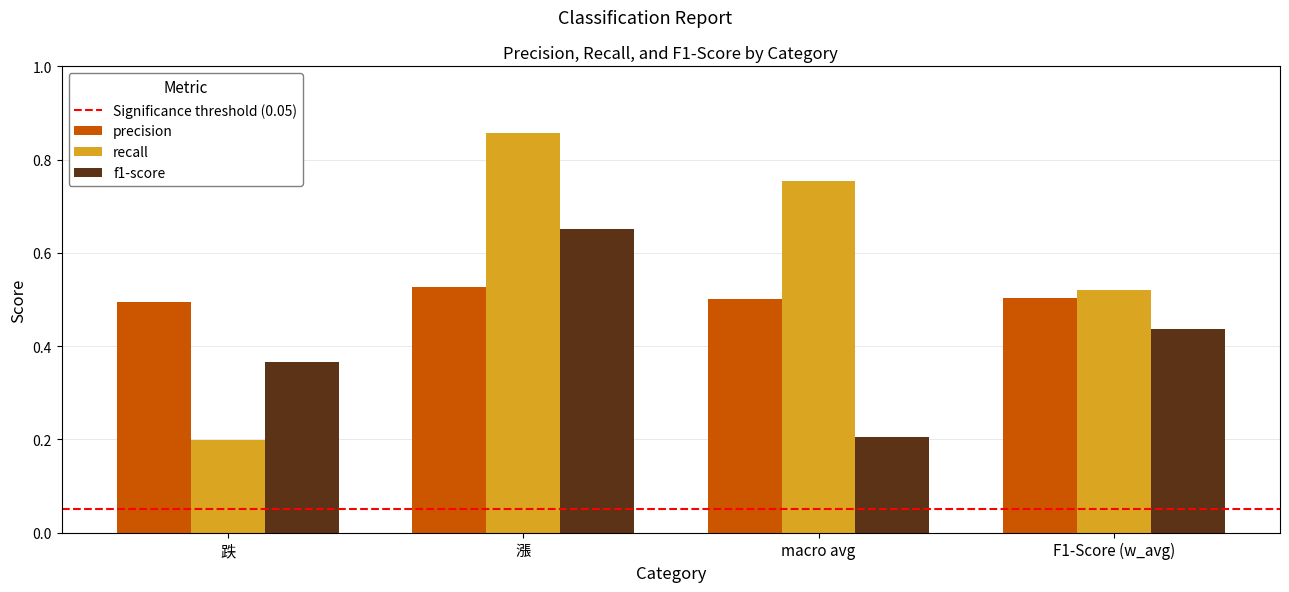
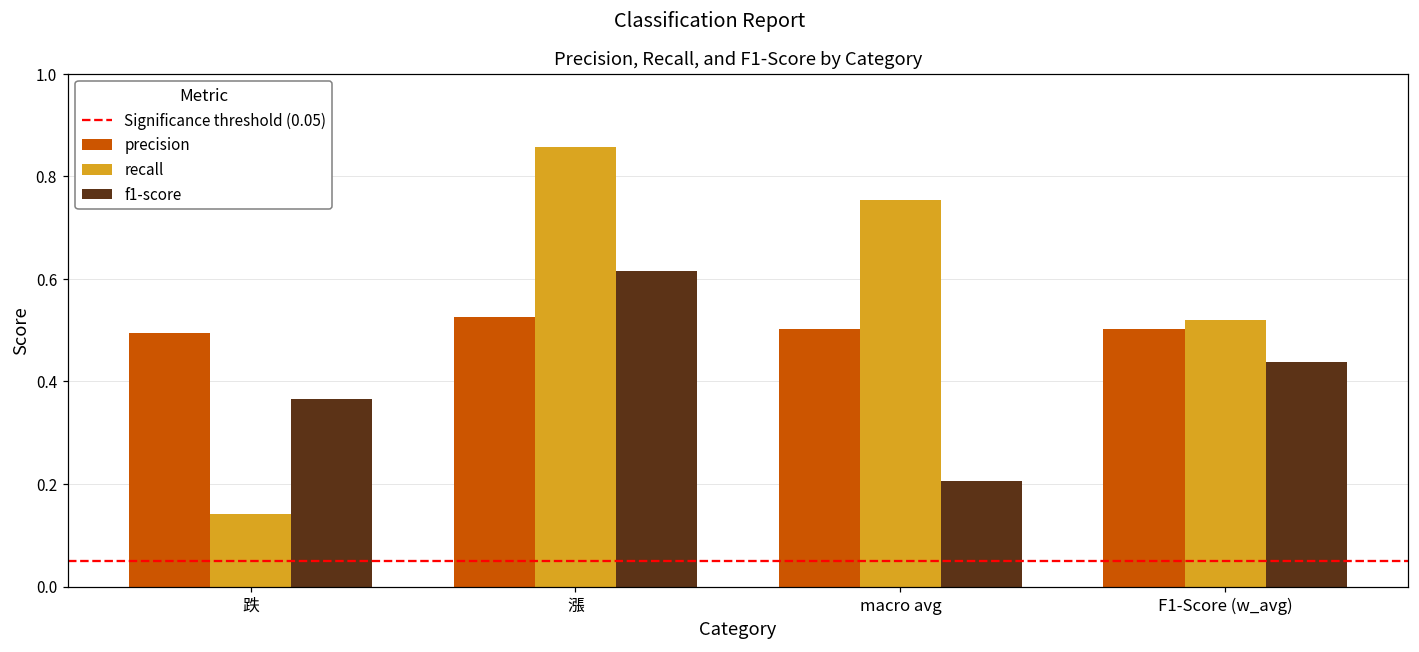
  {
    "precision": {
      "跌": 0.50,
      "漲": 0.53,
      "macro avg": 0.50,
      "F1-Score (w_avg)": 0.50
    },
    "recall": {
-     "跌": 0.20,
+     "跌": 0.14,
      "漲": 0.86,
      "macro avg": 0.75,
      "F1-Score (w_avg)": 0.52
    },
    "f1-score": {
      "跌": 0.37,
-     "漲": 0.65,
+     "漲": 0.62,
      "macro avg": 0.21,
      "F1-Score (w_avg)": 0.44
    }
  }
